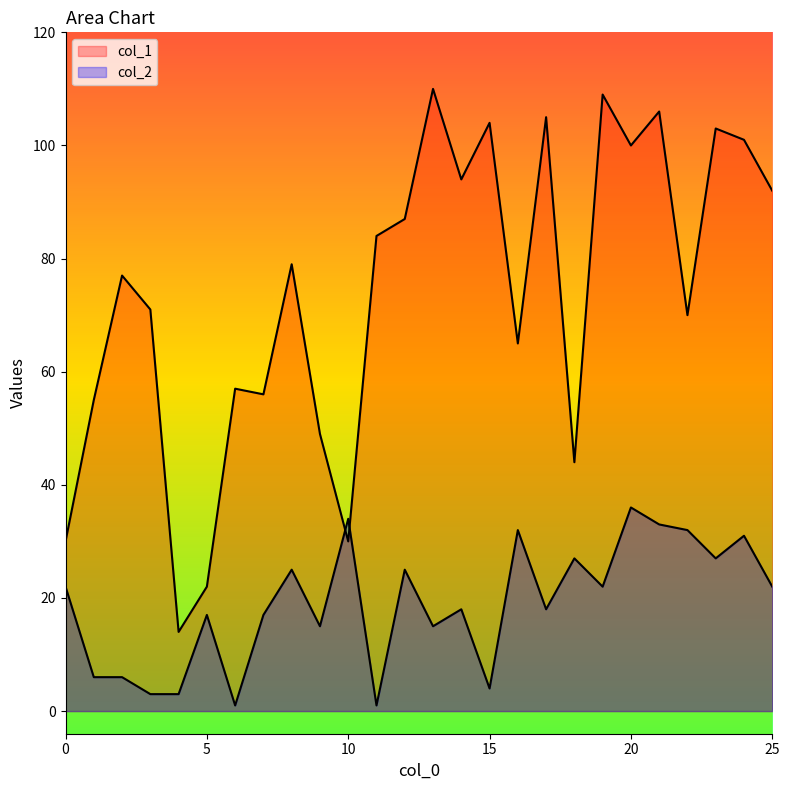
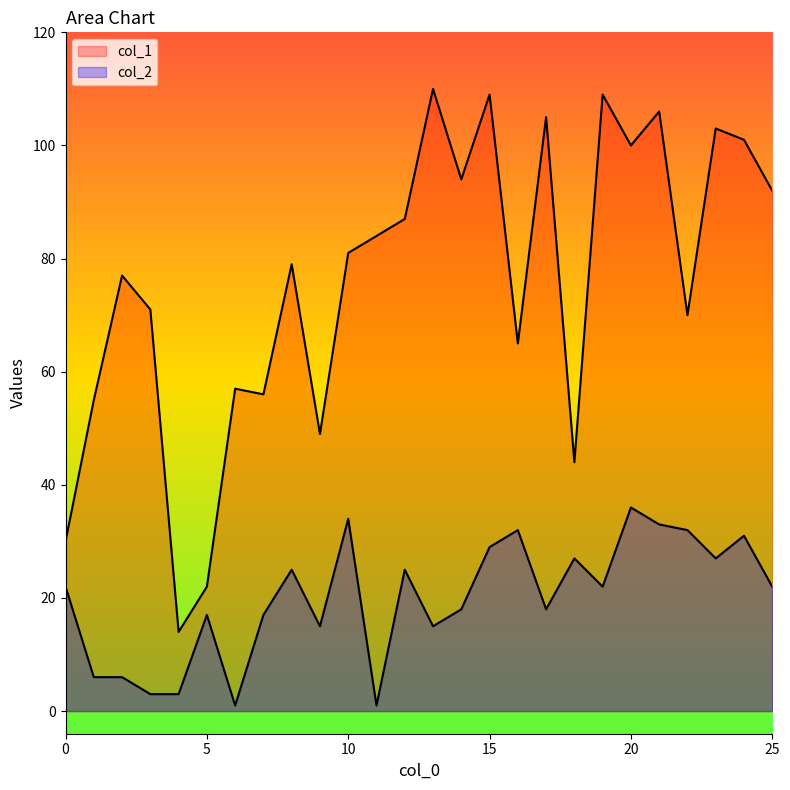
  {
    "col_1": {
      "0": 30,
      "5": 22,
-     "10": 30,
-     "15": 104,
+     "10": 81,
+     "15": 109,
      "20": 100,
      "25": 92
    },
    "col_2": {
      "0": 22,
      "5": 17,
      "10": 34,
-     "15": 4,
+     "15": 29,
      "20": 36,
      "25": 22
    }
  }
